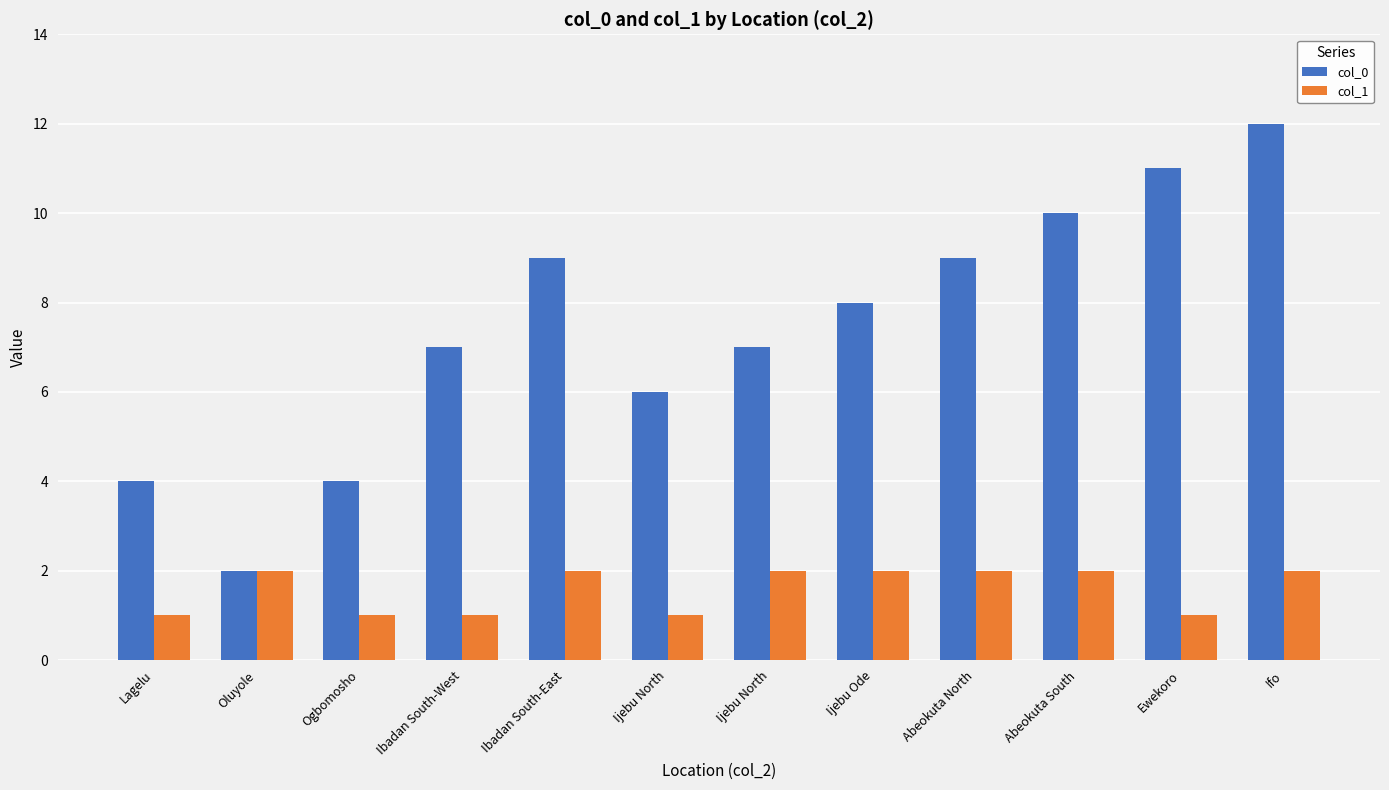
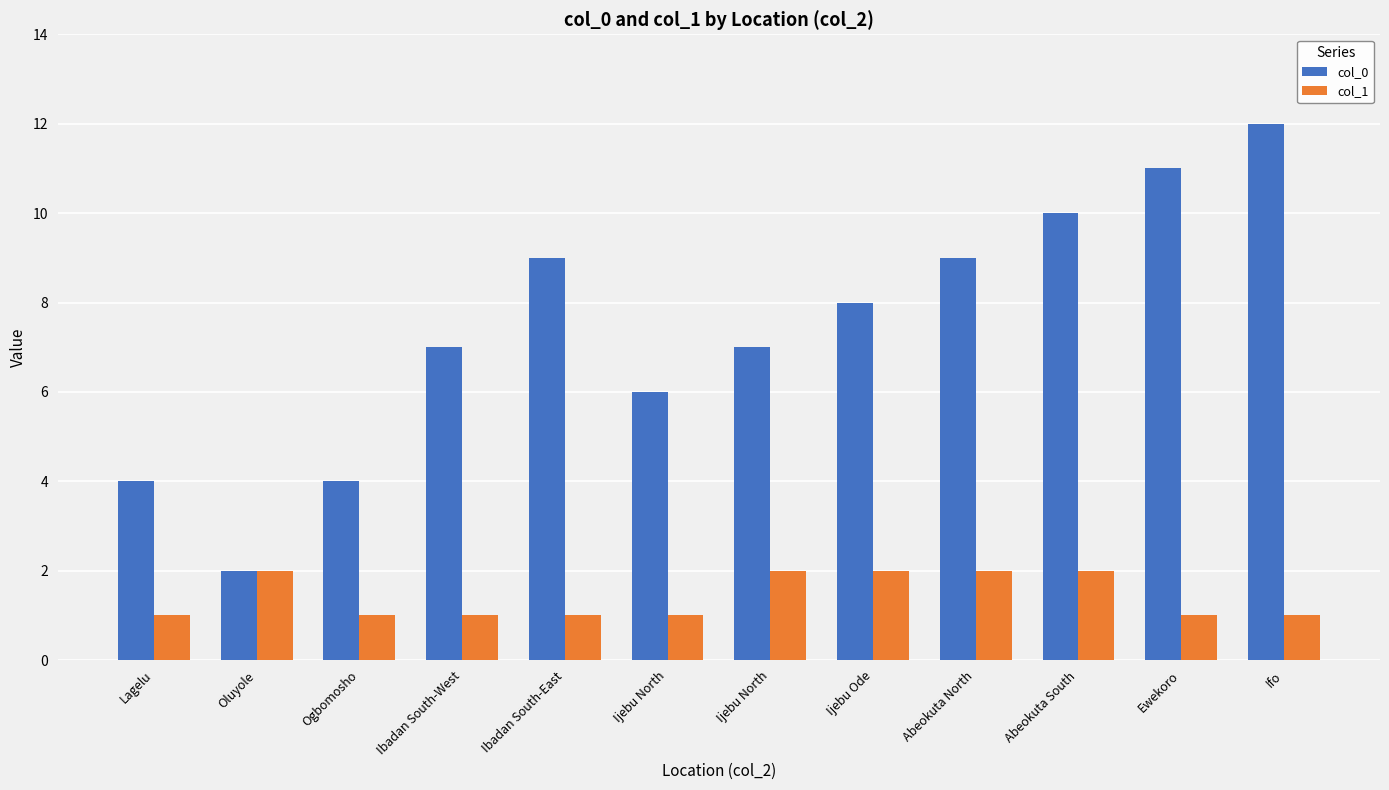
  {
    "col_0": {
      "Lagelu": 4,
      "Oluyole": 2,
      "Ogbomosho": 4,
      "Ibadan South-West": 7,
      "Ibadan South-East": 9,
      "Ijebu Ode": 8,
      "Abeokuta North": 9,
      "Abeokuta South": 10,
      "Ewekoro": 11,
      "Ifo": 12
    },
    "col_1": {
      "Lagelu": 1,
      "Oluyole": 2,
      "Ogbomosho": 1,
      "Ibadan South-West": 1,
-     "Ibadan South-East": 2,
+     "Ibadan South-East": 1,
      "Ijebu Ode": 2,
      "Abeokuta North": 2,
      "Abeokuta South": 2,
      "Ewekoro": 1,
-     "Ifo": 2
+     "Ifo": 1
    }
  }
